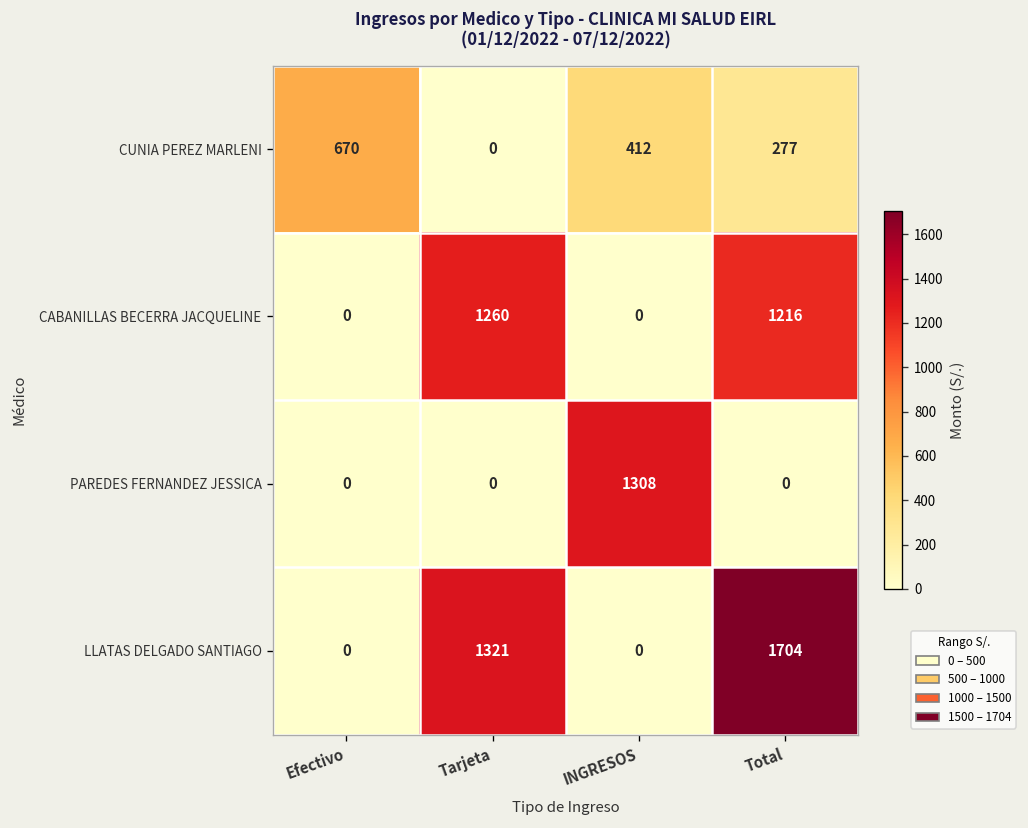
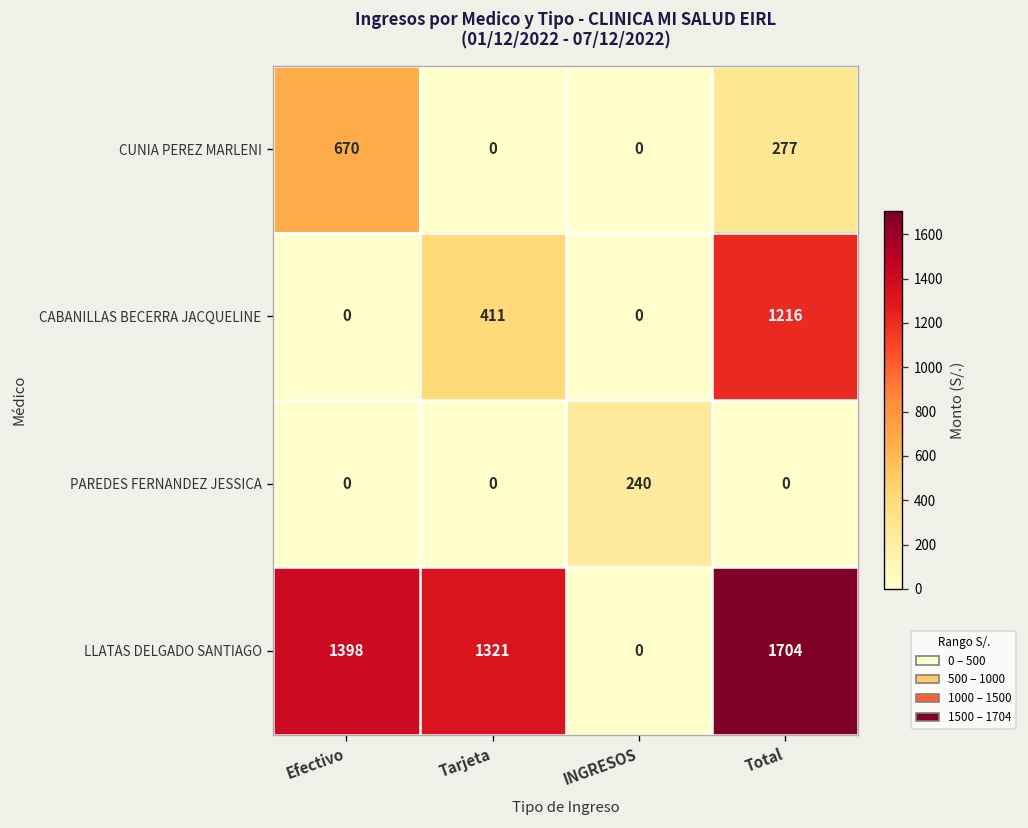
  {
    "CUNIA PEREZ MARLENI": {
      "Efectivo": 670,
      "Tarjeta": 0,
-     "INGRESOS": 412,
+     "INGRESOS": 0,
      "Total": 277
    },
    "CABANILLAS BECERRA JACQUELINE": {
      "Efectivo": 0,
-     "Tarjeta": 1260,
+     "Tarjeta": 411,
      "INGRESOS": 0,
      "Total": 1216
    },
    "PAREDES FERNANDEZ JESSICA": {
      "Efectivo": 0,
      "Tarjeta": 0,
-     "INGRESOS": 1308,
+     "INGRESOS": 240,
      "Total": 0
    },
    "LLATAS DELGADO SANTIAGO": {
-     "Efectivo": 0,
+     "Efectivo": 1398,
      "Tarjeta": 1321,
      "INGRESOS": 0,
      "Total": 1704
    }
  }
